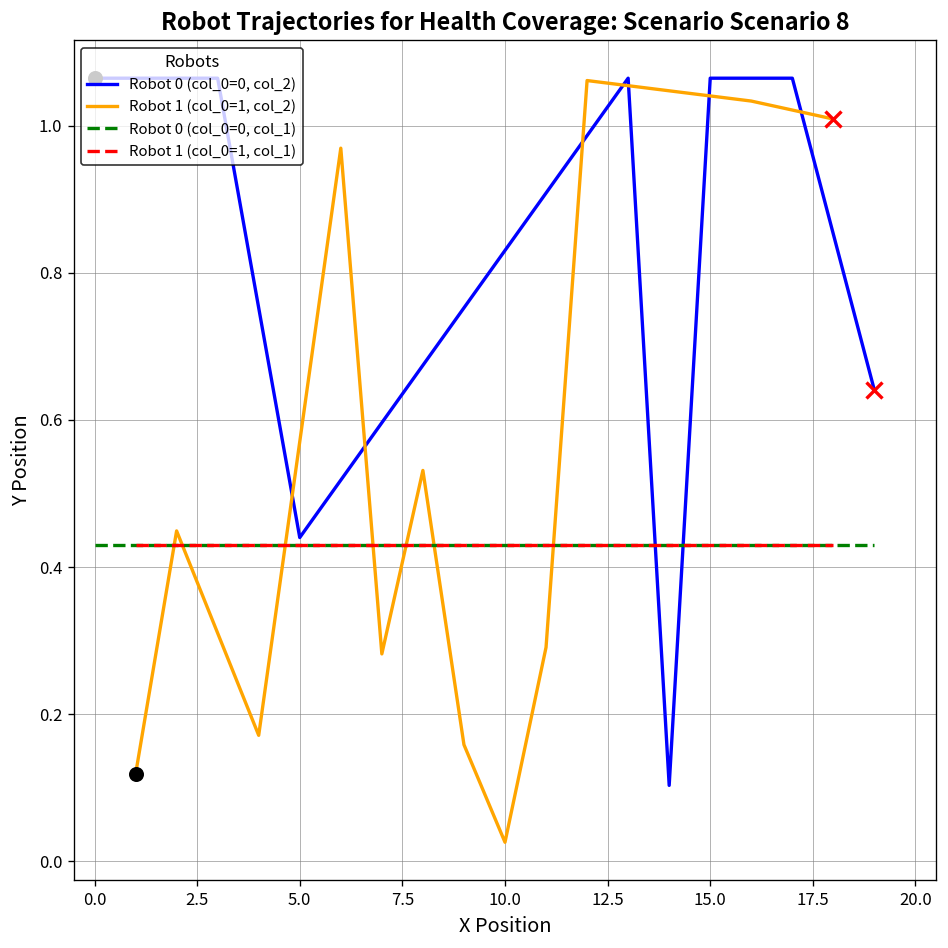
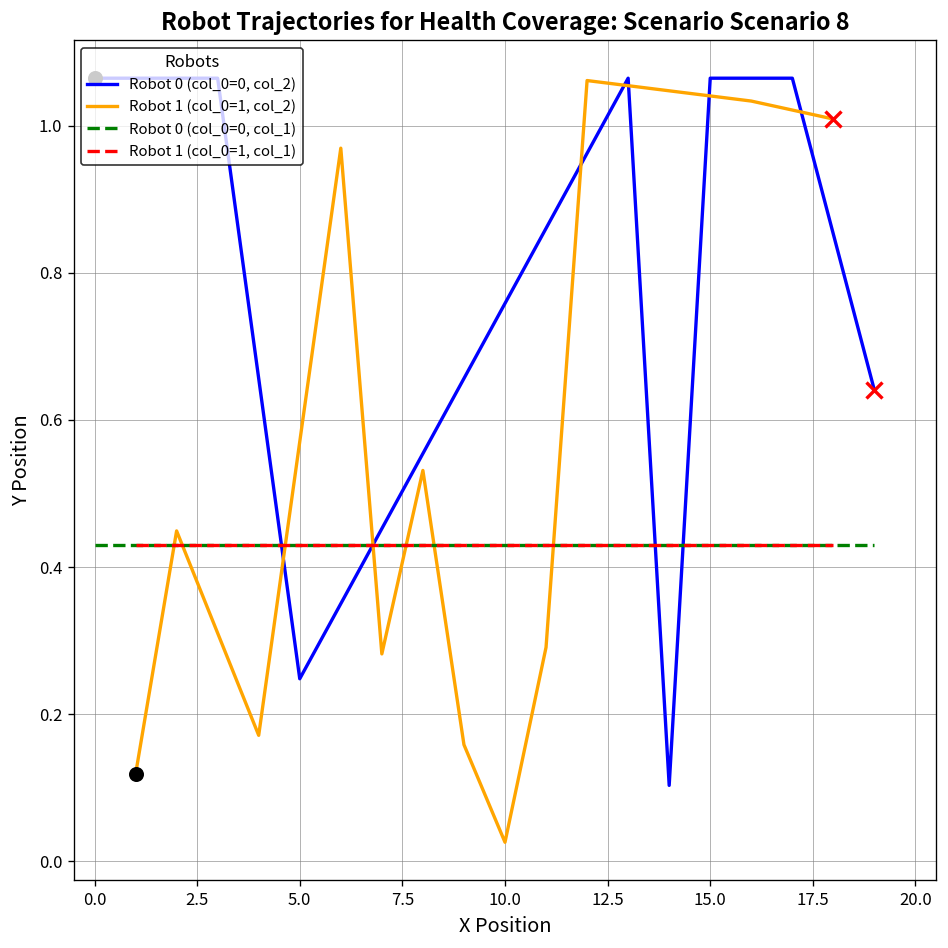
  {
    "Robot 0 (col_0=0, col_2)": {
-     "5.0": 0.44,
+     "5.0": 0.25,
      "15.0": 1.06
    },
    "Robot 1 (col_0=1, col_2)": {
      "10.0": 0.03
    },
    "Robot 0 (col_0=0, col_1)": {
      "0.0": 0.43,
      "5.0": 0.43,
      "15.0": 0.43
    }
  }
